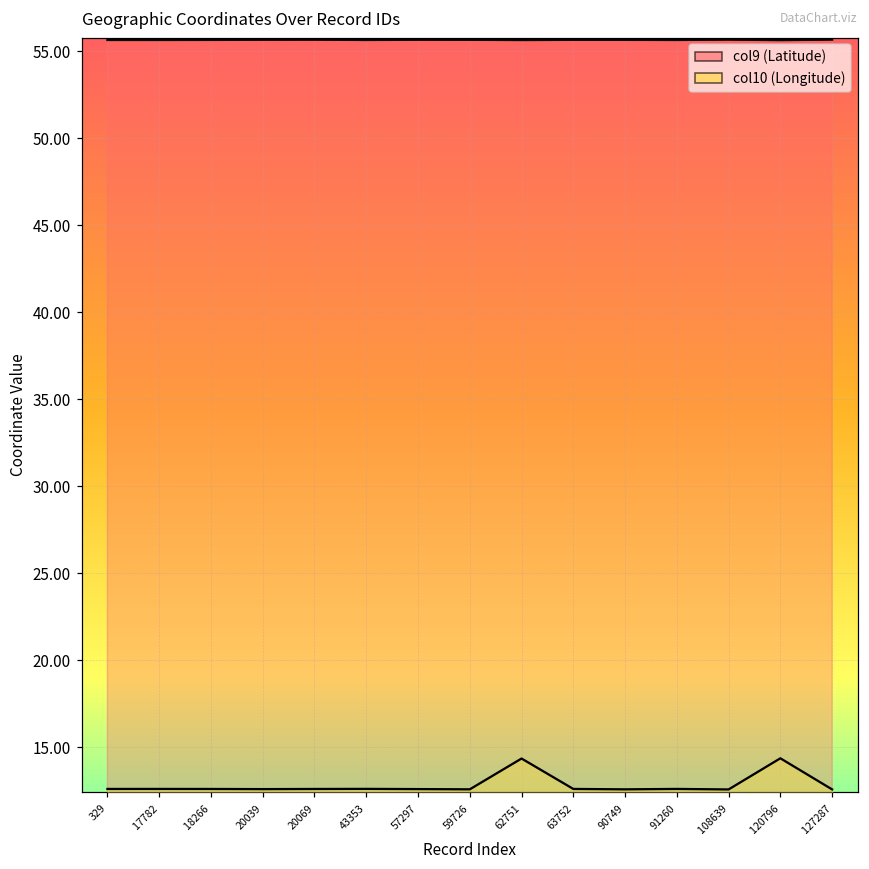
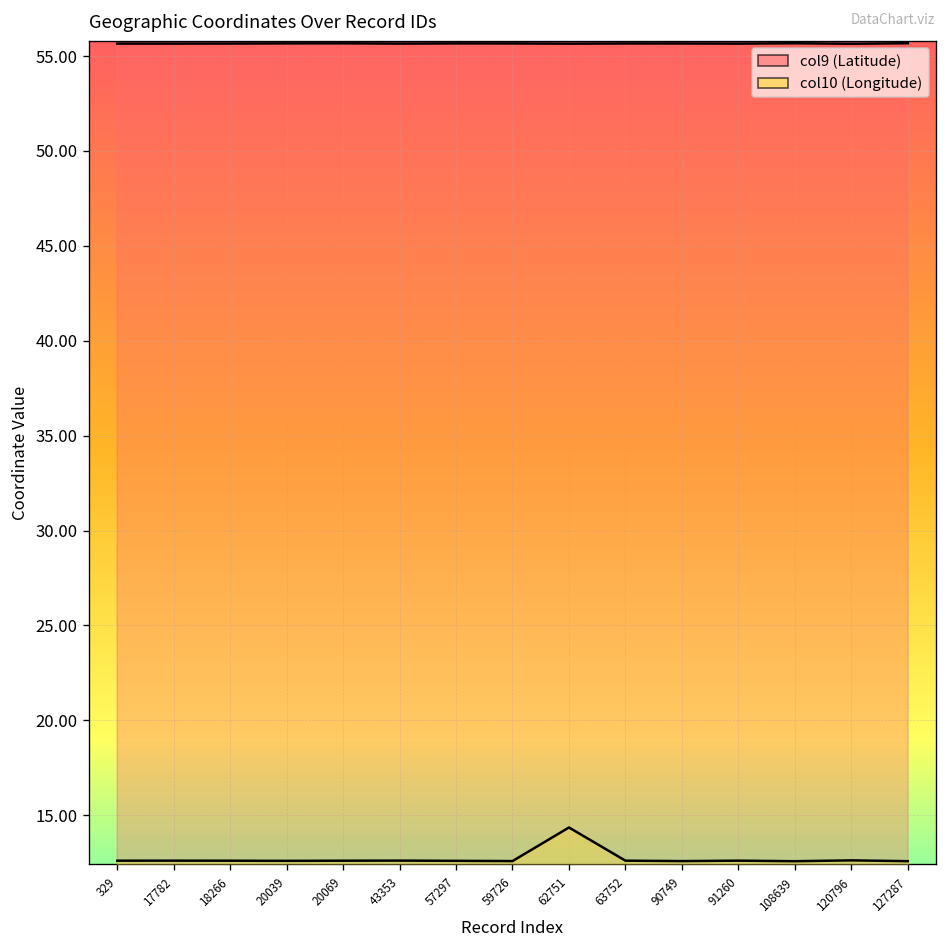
  {
    "col9 (Latitude)": {
      "329": 55.7,
      "17782": 55.7,
      "18266": 55.7,
      "20039": 55.7,
      "20069": 55.7,
      "43353": 55.7,
      "57297": 55.7,
      "59726": 55.7,
      "62751": 55.7,
      "63752": 55.7,
      "90749": 55.7,
      "91260": 55.7,
      "108639": 55.7,
      "120796": 55.7,
      "127287": 55.7
    },
    "col10 (Longitude)": {
      "329": 12.6,
      "17782": 12.6,
      "18266": 12.6,
      "20039": 12.6,
      "20069": 12.6,
      "43353": 12.6,
      "57297": 12.6,
      "59726": 12.6,
      "62751": 14.3,
      "63752": 12.6,
      "90749": 12.6,
      "91260": 12.6,
      "108639": 12.6,
-     "120796": 14.4,
+     "120796": 12.6,
      "127287": 12.6
    }
  }
